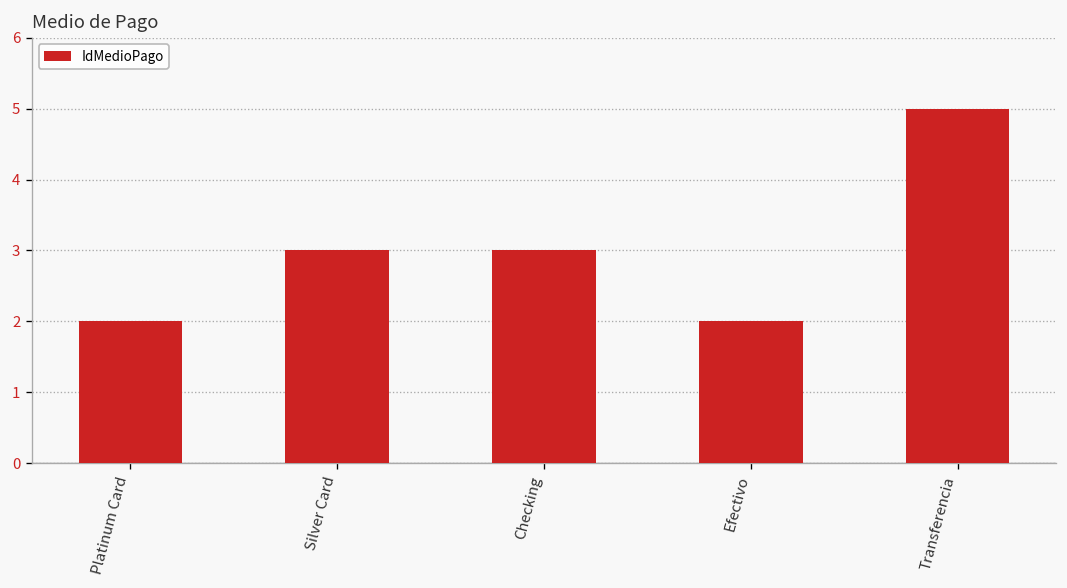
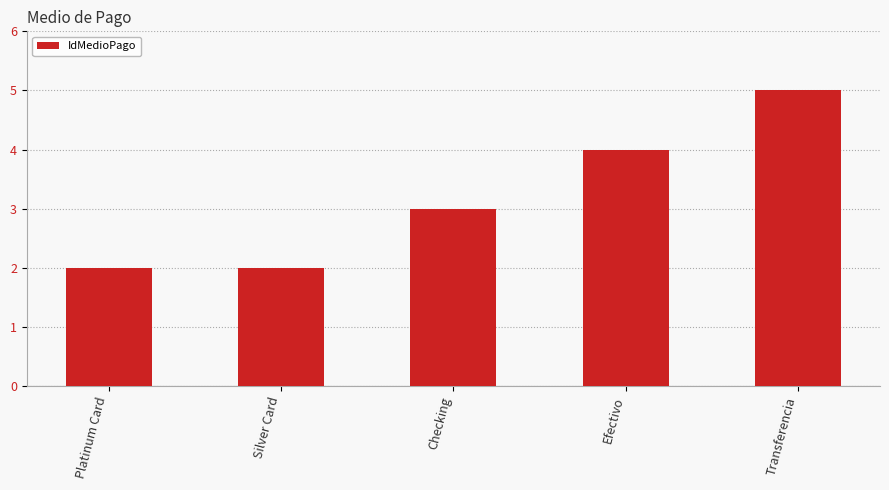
  {
    "Platinum Card": 2,
-   "Silver Card": 3,
+   "Silver Card": 2,
    "Checking": 3,
-   "Efectivo": 2,
+   "Efectivo": 4,
    "Transferencia": 5
  }
